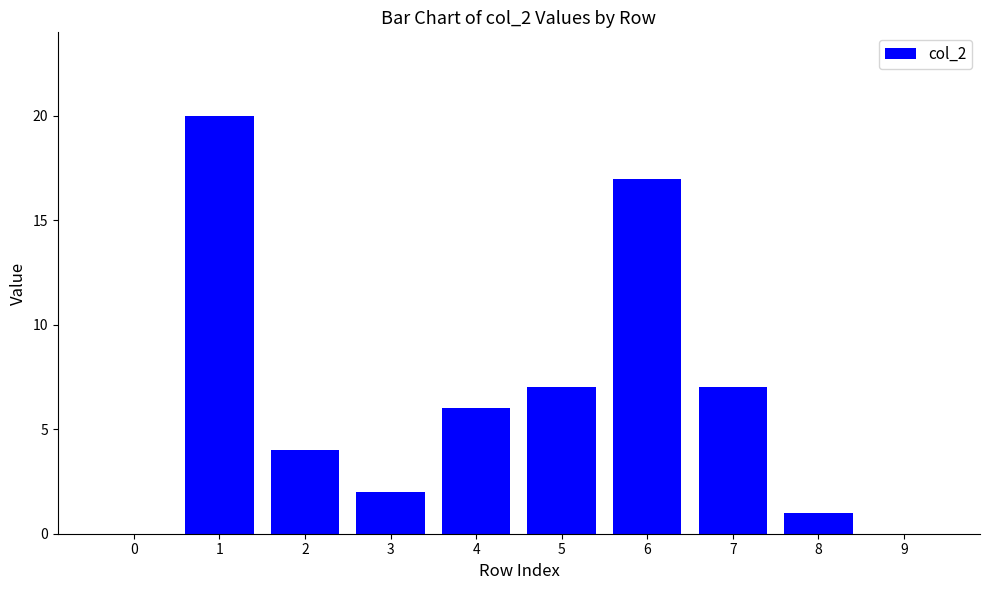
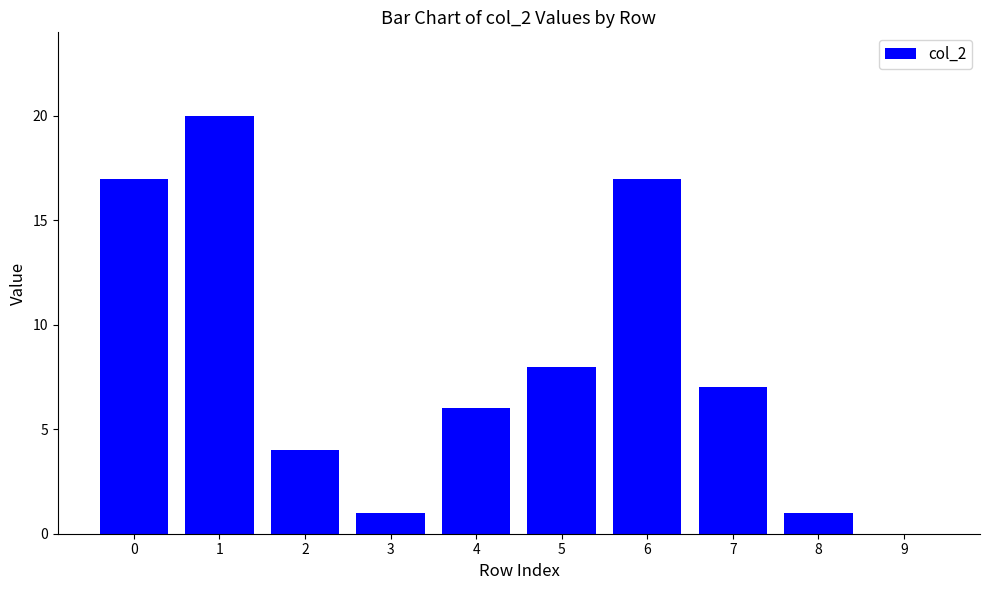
  {
-   "0": 0,
+   "0": 17,
    "1": 20,
    "2": 4,
-   "3": 2,
+   "3": 1,
    "4": 6,
-   "5": 7,
+   "5": 8,
    "6": 17,
    "7": 7,
    "8": 1,
    "9": 0
  }
